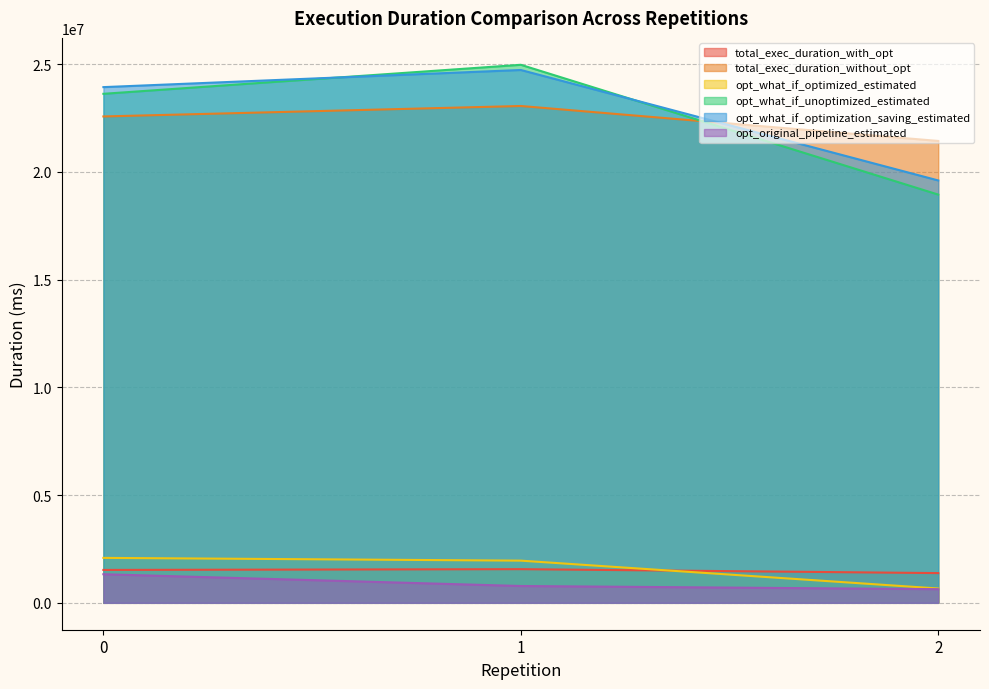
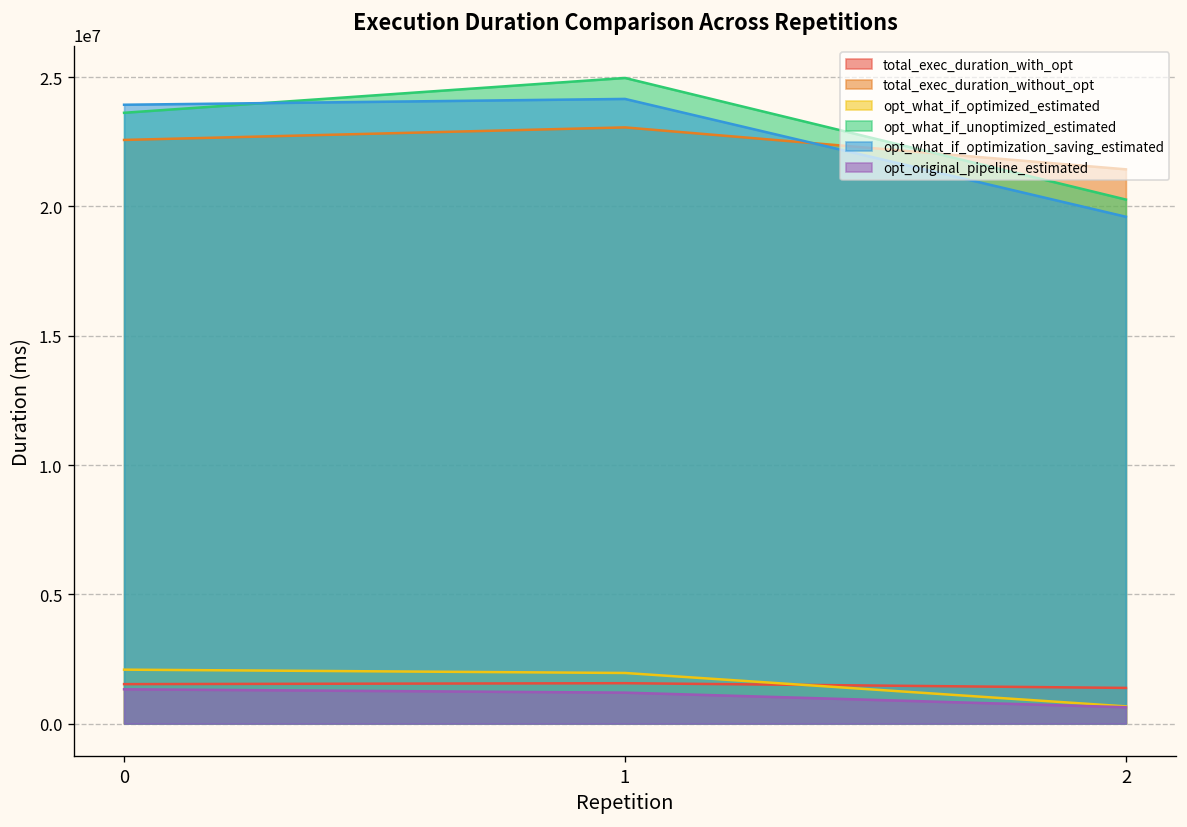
  {
    "opt_what_if_optimized_estimated": {
      "0": 2100000,
      "1": 2000000
    },
    "opt_what_if_unoptimized_estimated": {
      "0": 23600000,
      "1": 25000000,
-     "2": 18900000
+     "2": 20300000
    },
    "opt_what_if_optimization_saving_estimated": {
      "0": 23900000,
-     "1": 24700000,
+     "1": 24200000,
      "2": 19600000
    },
    "opt_original_pipeline_estimated": {
      "0": 1300000,
-     "1": 800000
+     "1": 1200000
    }
  }
